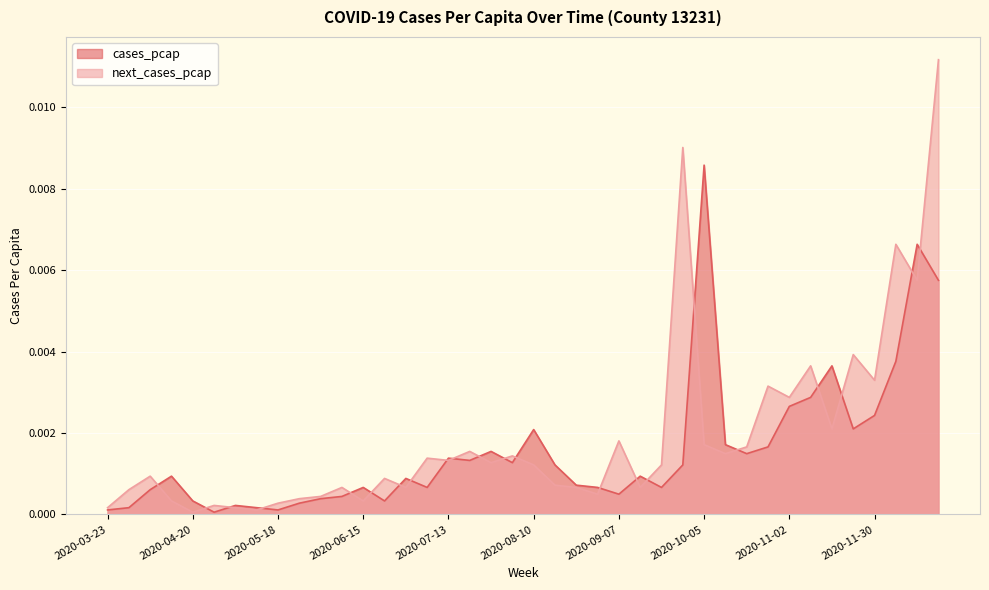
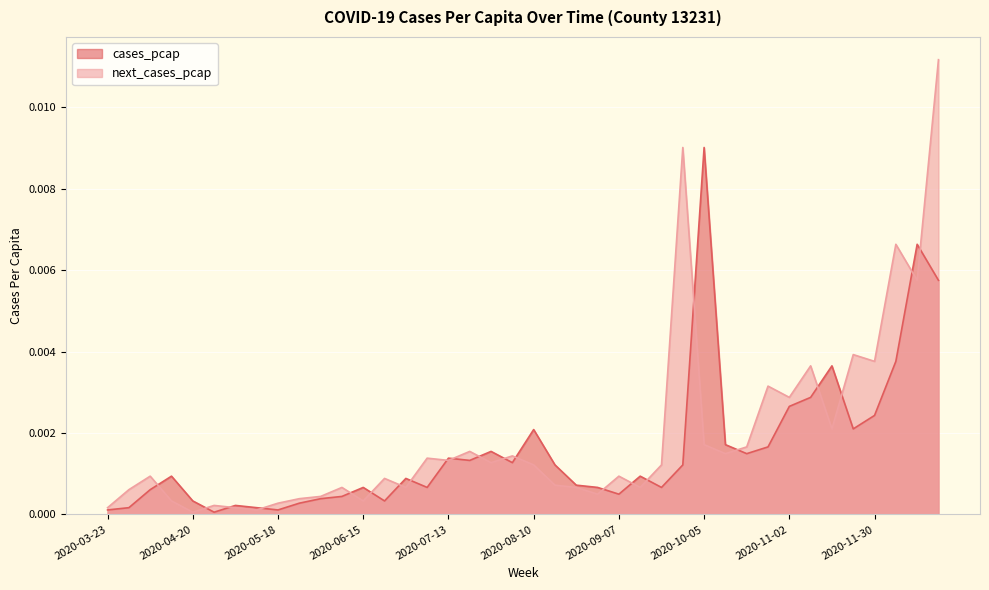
  {
    "cases_pcap": {
      "2020-04-20": 0.0003,
      "2020-05-18": 0.0001,
      "2020-06-15": 0.0007,
      "2020-08-10": 0.0021,
      "2020-09-07": 0.0005,
-     "2020-10-05": 0.0086,
+     "2020-10-05": 0.0090,
      "2020-11-02": 0.0027,
      "2020-11-30": 0.0024
    },
    "next_cases_pcap": {
      "2020-04-20": 0.0001,
      "2020-05-18": 0.0003,
      "2020-06-15": 0.0003,
      "2020-08-10": 0.0012,
-     "2020-09-07": 0.0018,
+     "2020-09-07": 0.0009,
      "2020-10-05": 0.0017,
      "2020-11-02": 0.0029,
-     "2020-11-30": 0.0033
+     "2020-11-30": 0.0038
    }
  }
